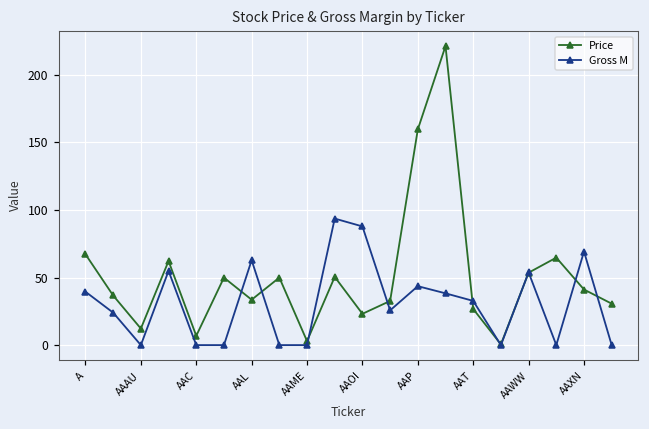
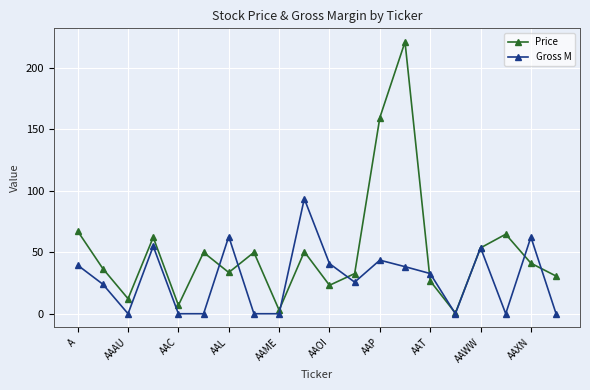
  {
    "Price": {
      "A": 67,
      "AAAU": 12,
      "AAC": 7,
      "AAL": 34,
      "AAME": 3,
      "AAOI": 23,
      "AAP": 160,
      "AAT": 27,
      "AAXN": 41
    },
    "Gross M": {
      "A": 40,
      "AAAU": 0,
      "AAC": 0,
      "AAL": 63,
      "AAME": 0,
-     "AAOI": 88,
+     "AAOI": 41,
      "AAP": 44,
      "AAT": 33,
-     "AAXN": 69
+     "AAXN": 62
    }
  }
